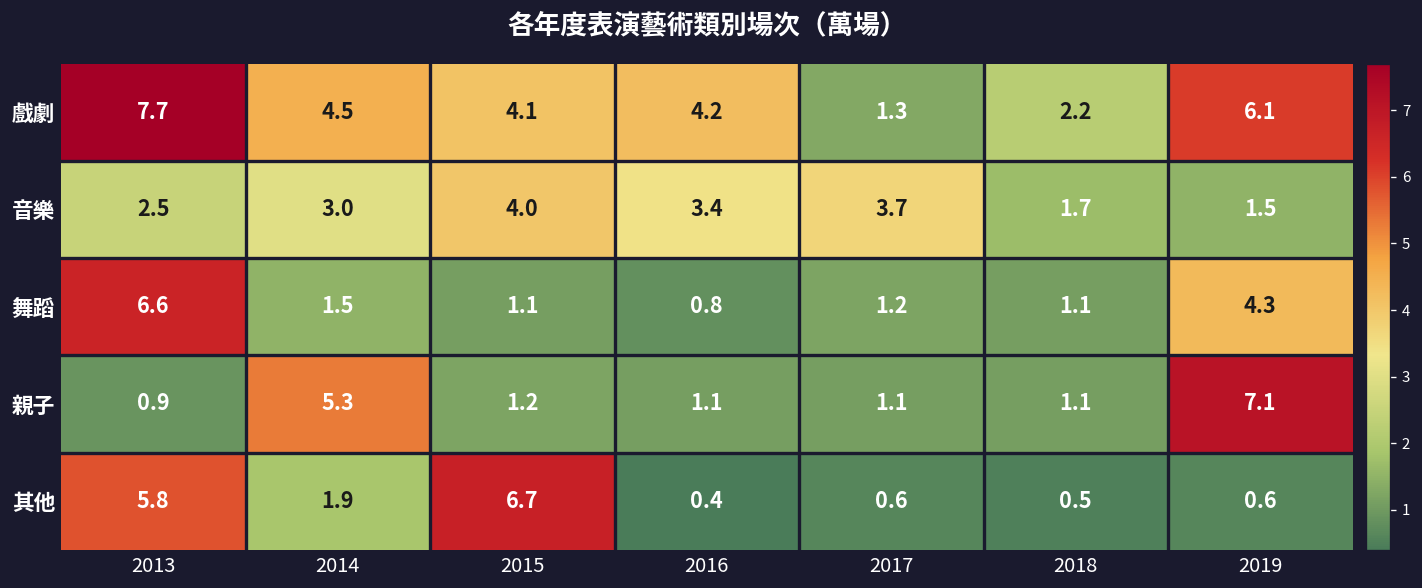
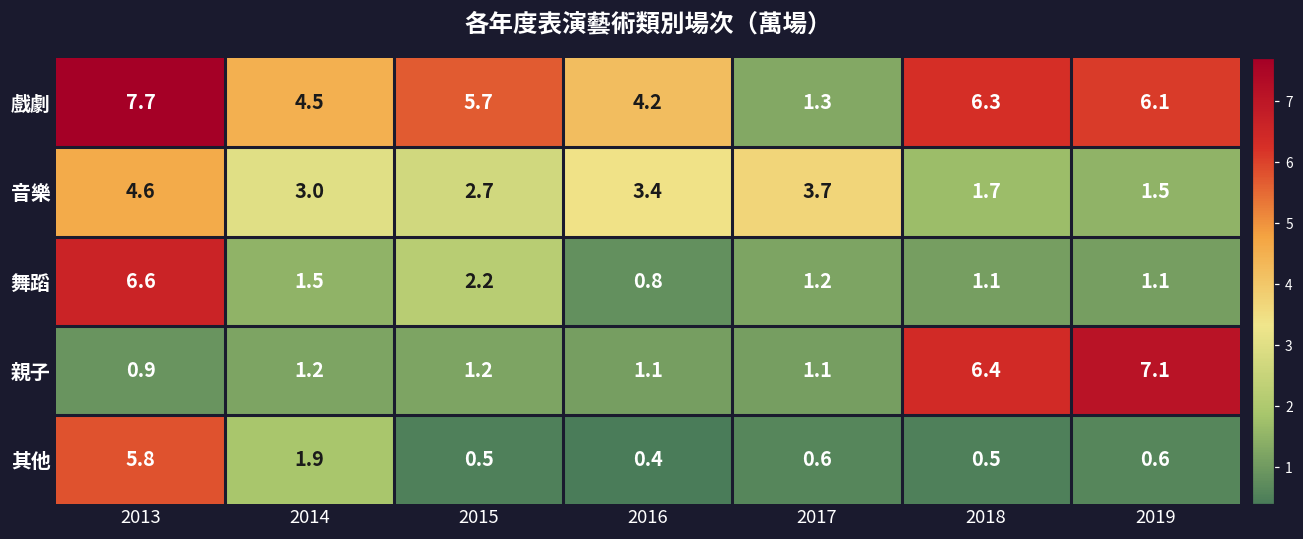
  {
    "戲劇": {
      "2013": 7.7,
      "2014": 4.5,
-     "2015": 4.1,
+     "2015": 5.7,
      "2016": 4.2,
      "2017": 1.3,
-     "2018": 2.2,
+     "2018": 6.3,
      "2019": 6.1
    },
    "音樂": {
-     "2013": 2.5,
+     "2013": 4.6,
      "2014": 3.0,
-     "2015": 4.0,
+     "2015": 2.7,
      "2016": 3.4,
      "2017": 3.7,
      "2018": 1.7,
      "2019": 1.5
    },
    "舞蹈": {
      "2013": 6.6,
      "2014": 1.5,
-     "2015": 1.1,
+     "2015": 2.2,
      "2016": 0.8,
      "2017": 1.2,
      "2018": 1.1,
-     "2019": 4.3
+     "2019": 1.1
    },
    "親子": {
      "2013": 0.9,
-     "2014": 5.3,
+     "2014": 1.2,
      "2015": 1.2,
      "2016": 1.1,
      "2017": 1.1,
-     "2018": 1.1,
+     "2018": 6.4,
      "2019": 7.1
    },
    "其他": {
      "2013": 5.8,
      "2014": 1.9,
-     "2015": 6.7,
+     "2015": 0.5,
      "2016": 0.4,
      "2017": 0.6,
      "2018": 0.5,
      "2019": 0.6
    }
  }
